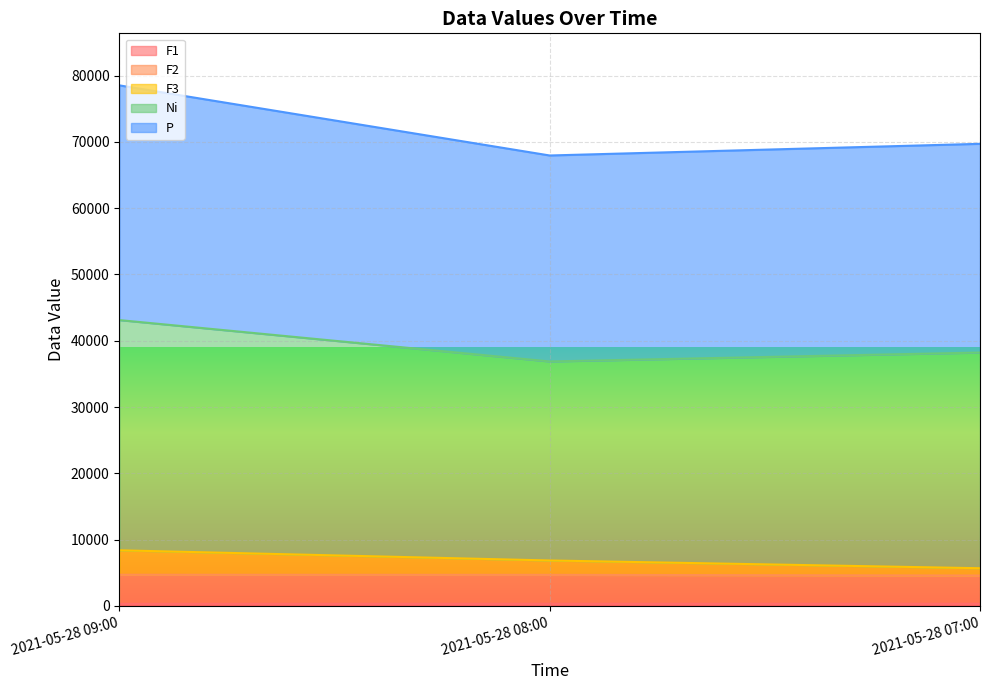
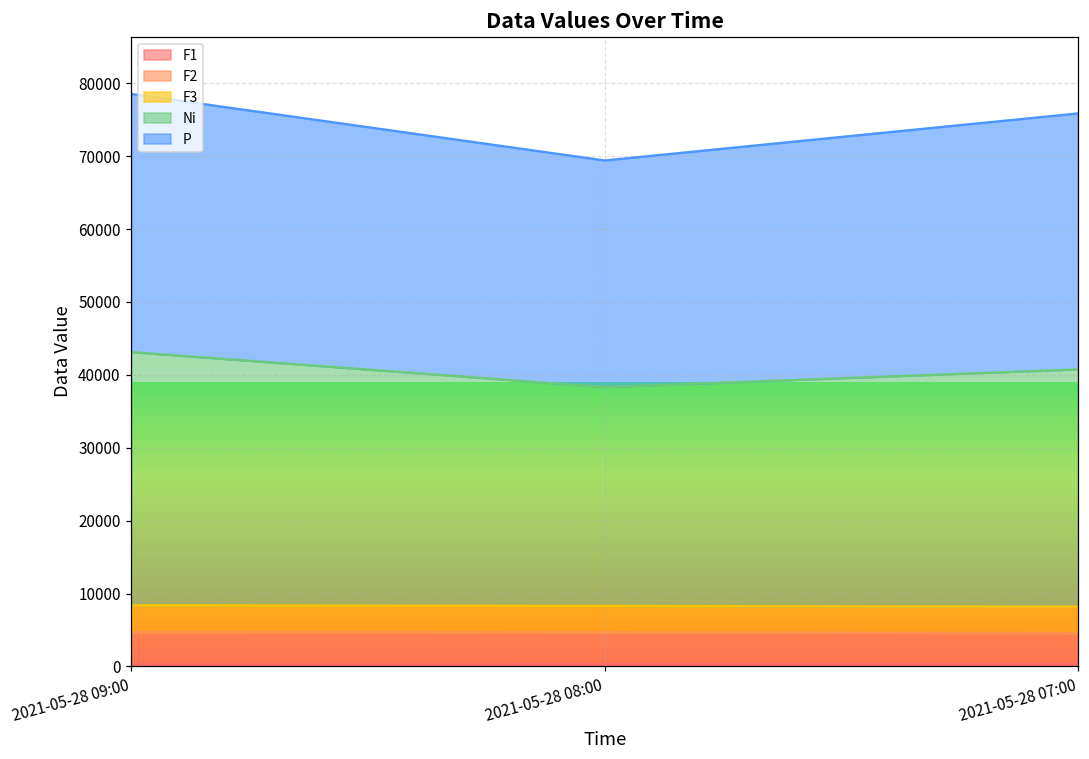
  {
    "F3": {
      "2021-05-28 09:00": 4000,
-     "2021-05-28 08:00": 2000,
-     "2021-05-28 07:00": 1000
+     "2021-05-28 08:00": 4000,
+     "2021-05-28 07:00": 4000
    },
    "Ni": {
      "2021-05-28 09:00": 35000,
      "2021-05-28 08:00": 30000,
      "2021-05-28 07:00": 33000
    },
    "P": {
      "2021-05-28 09:00": 35000,
      "2021-05-28 08:00": 31000,
-     "2021-05-28 07:00": 31000
+     "2021-05-28 07:00": 35000
    }
  }
